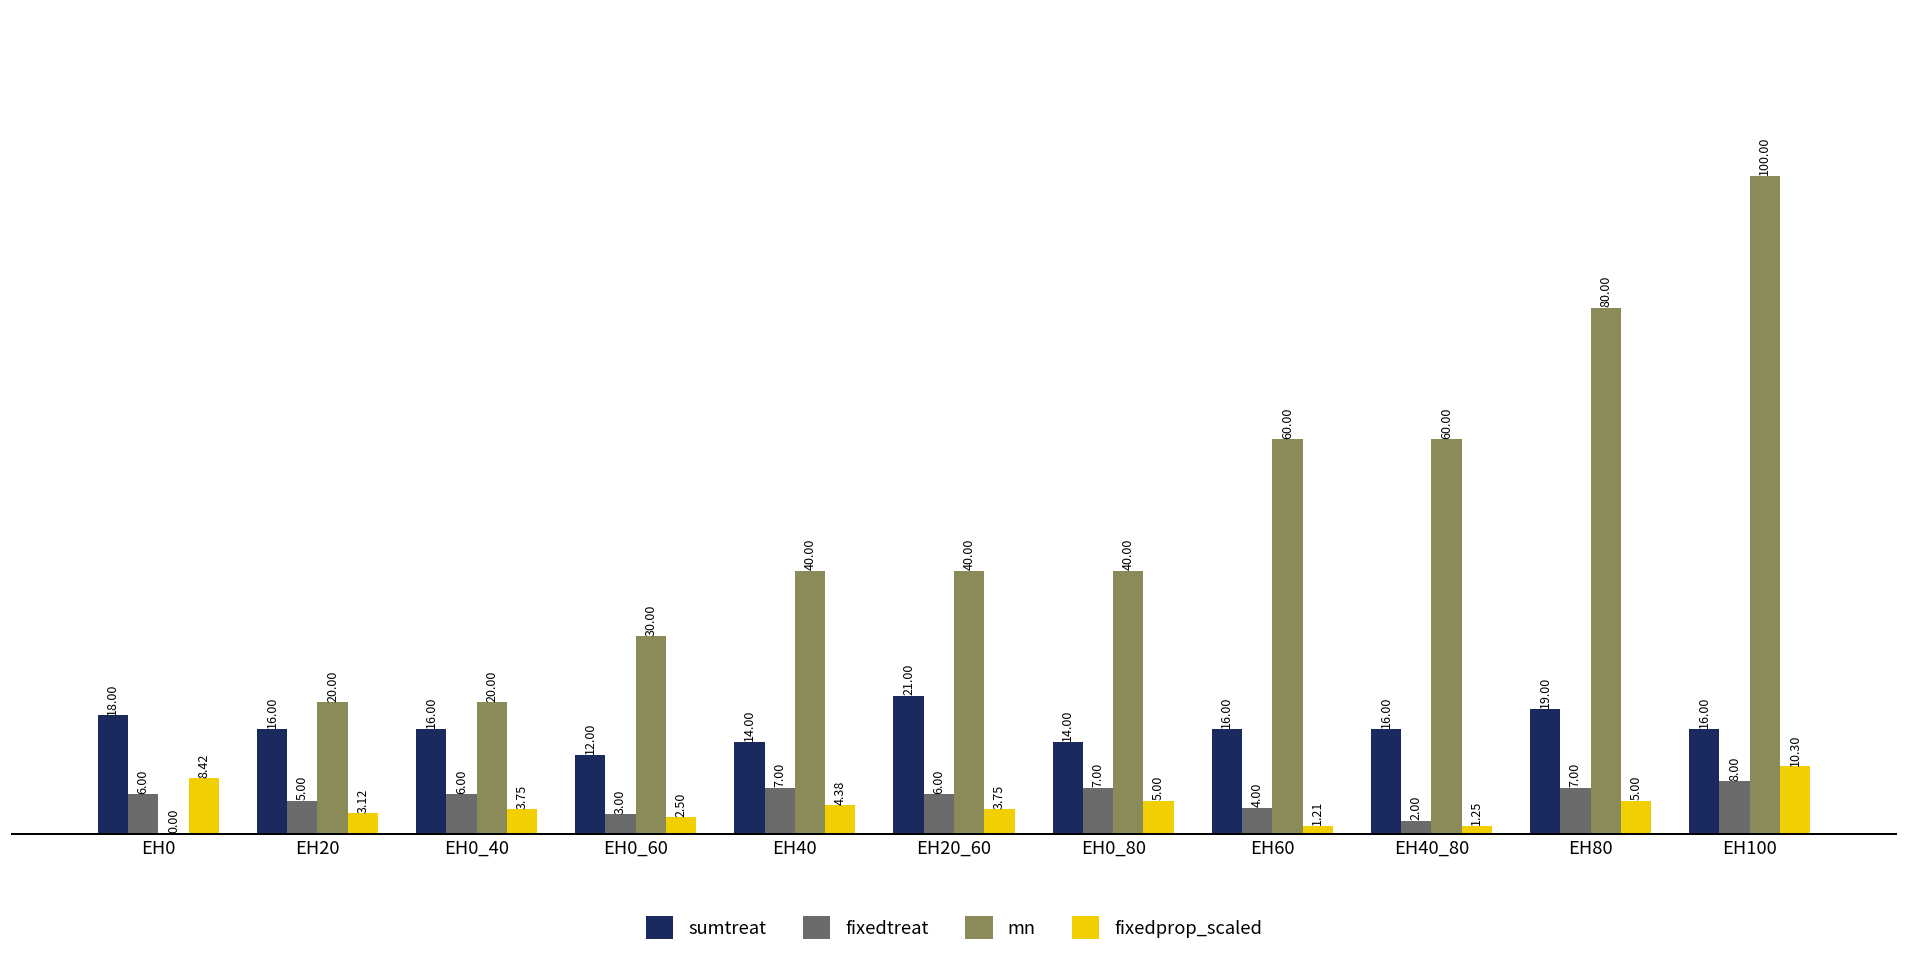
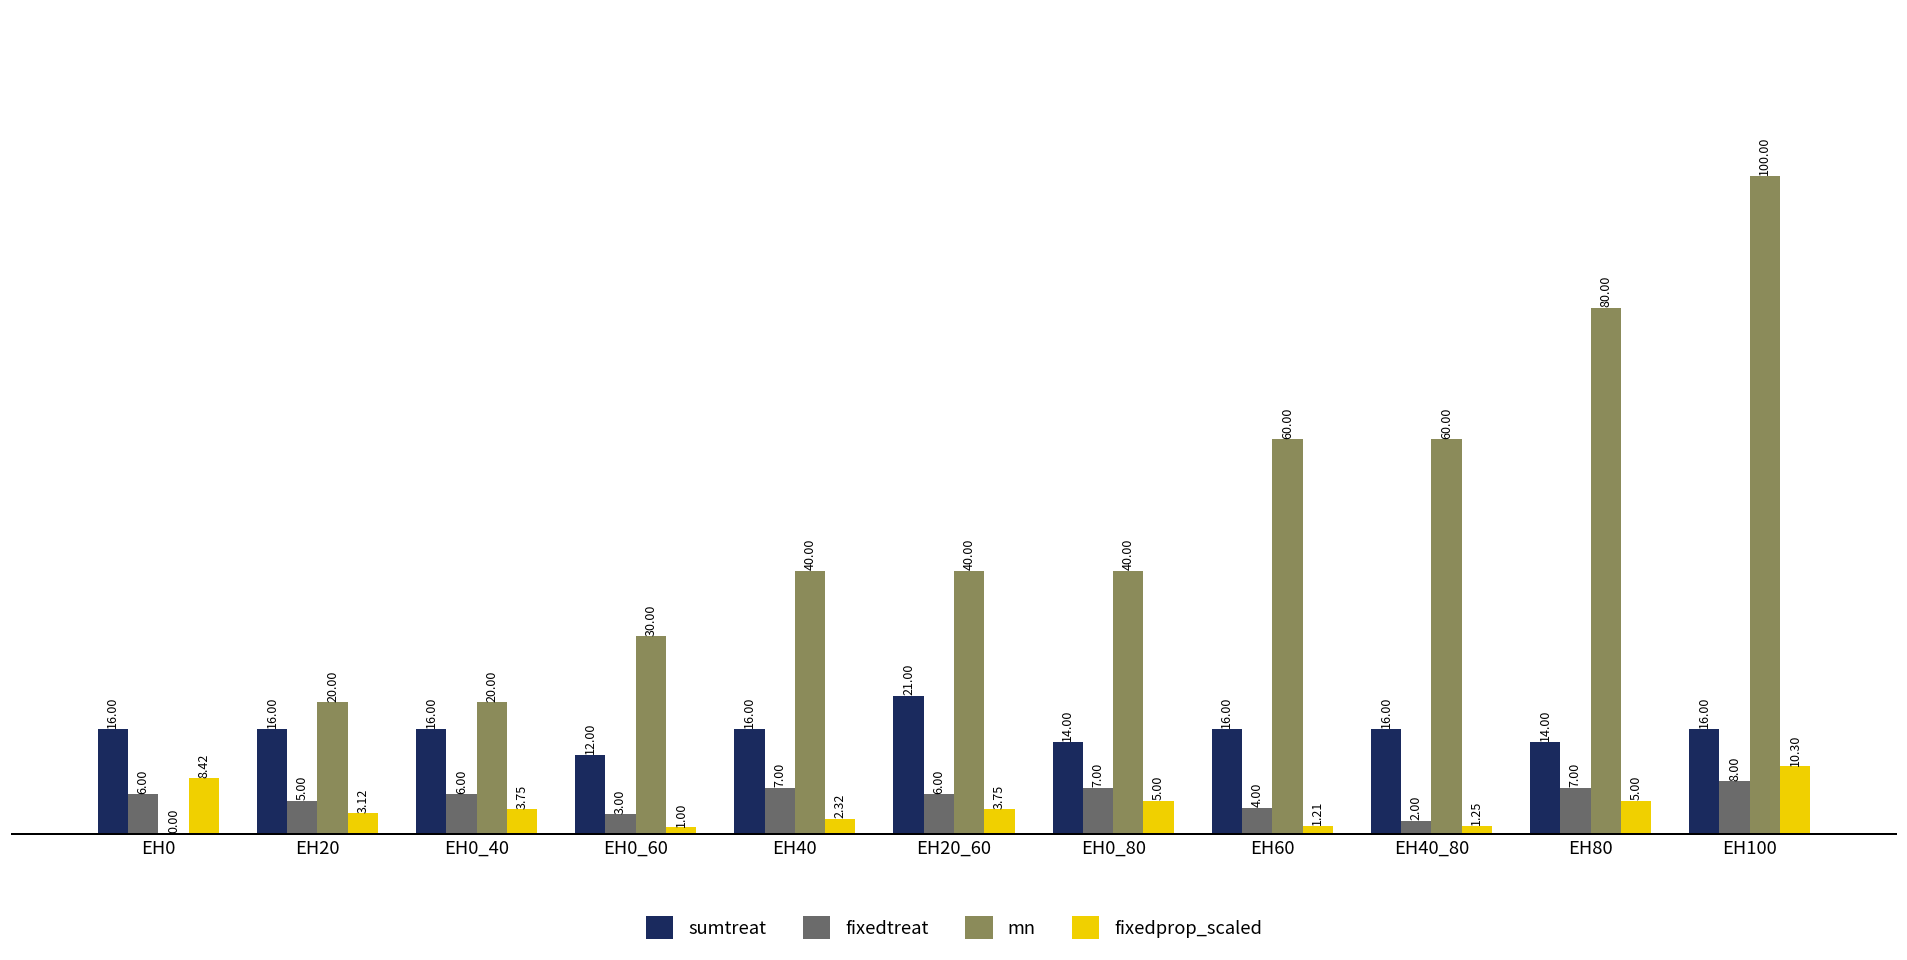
  {
    "sumtreat": {
-     "EH0": 18.00,
+     "EH0": 16.00,
      "EH20": 16.00,
      "EH0_40": 16.00,
      "EH0_60": 12.00,
-     "EH40": 14.00,
+     "EH40": 16.00,
      "EH20_60": 21.00,
      "EH0_80": 14.00,
      "EH60": 16.00,
      "EH40_80": 16.00,
-     "EH80": 19.00,
+     "EH80": 14.00,
      "EH100": 16.00
    },
    "fixedprop_scaled": {
      "EH0": 8.42,
      "EH20": 3.12,
      "EH0_40": 3.75,
-     "EH0_60": 2.50,
-     "EH40": 4.38,
+     "EH0_60": 1.00,
+     "EH40": 2.32,
      "EH20_60": 3.75,
      "EH0_80": 5.00,
      "EH60": 1.21,
      "EH40_80": 1.25,
      "EH80": 5.00,
      "EH100": 10.30
    }
  }
